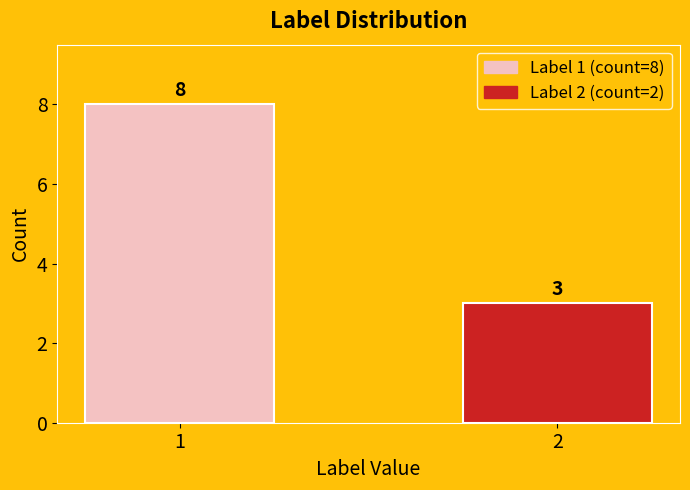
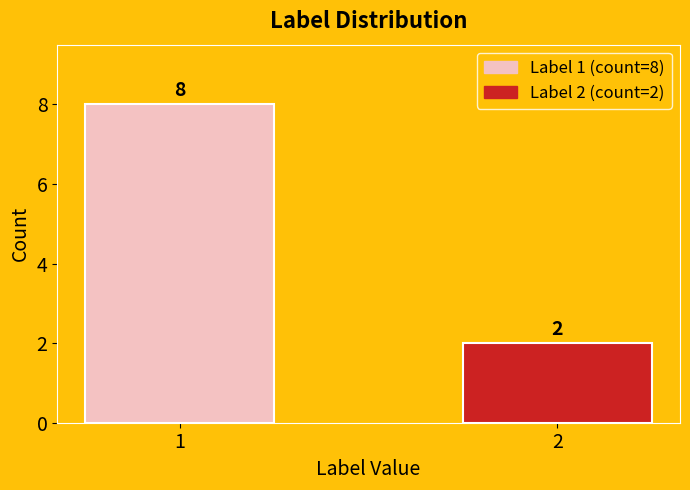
  {
    "1": 8,
-   "2": 3
+   "2": 2
  }
